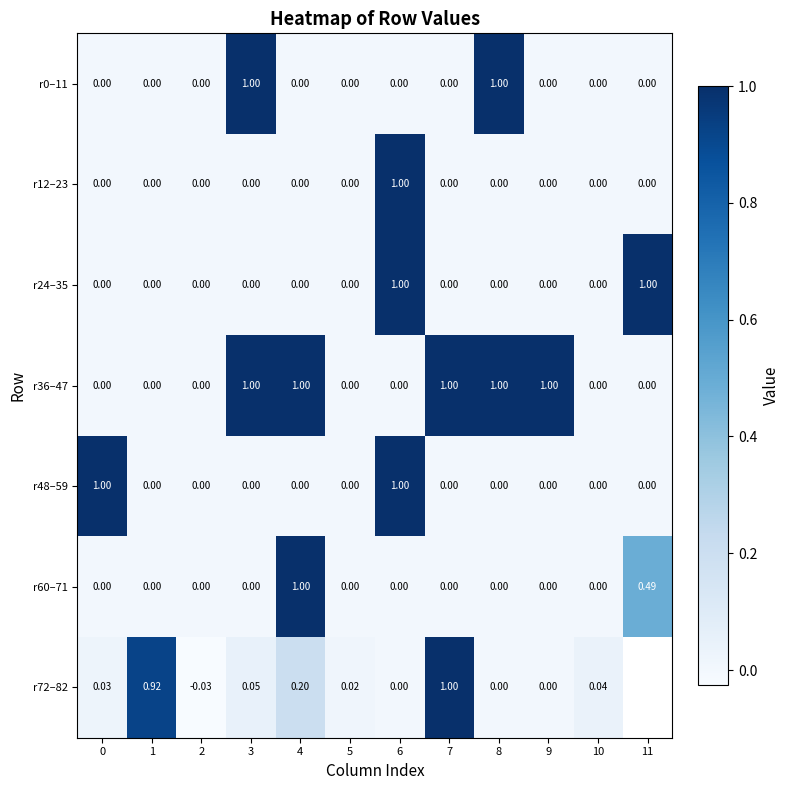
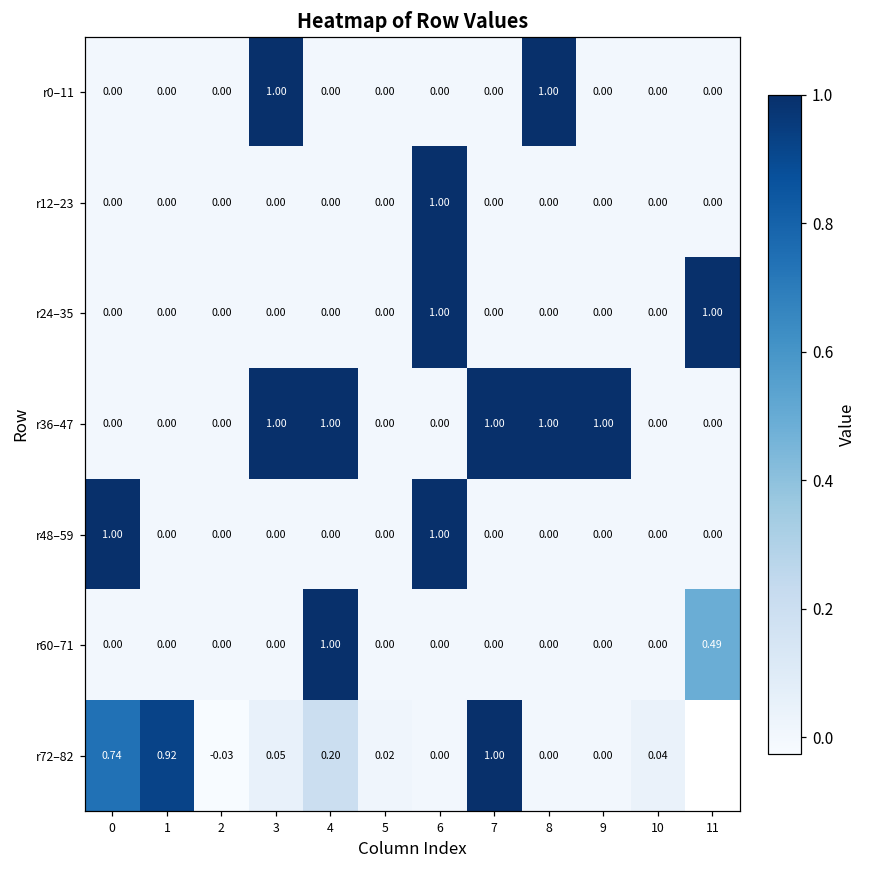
  {
    "r0–11": {
      "0": 0.00,
      "1": 0.00,
      "2": 0.00,
      "3": 1.00,
      "4": 0.00,
      "5": 0.00,
      "6": 0.00,
      "7": 0.00,
      "8": 1.00,
      "9": 0.00,
      "10": 0.00,
      "11": 0.00
    },
    "r12–23": {
      "0": 0.00,
      "1": 0.00,
      "2": 0.00,
      "3": 0.00,
      "4": 0.00,
      "5": 0.00,
      "6": 1.00,
      "7": 0.00,
      "8": 0.00,
      "9": 0.00,
      "10": 0.00,
      "11": 0.00
    },
    "r24–35": {
      "0": 0.00,
      "1": 0.00,
      "2": 0.00,
      "3": 0.00,
      "4": 0.00,
      "5": 0.00,
      "6": 1.00,
      "7": 0.00,
      "8": 0.00,
      "9": 0.00,
      "10": 0.00,
      "11": 1.00
    },
    "r36–47": {
      "0": 0.00,
      "1": 0.00,
      "2": 0.00,
      "3": 1.00,
      "4": 1.00,
      "5": 0.00,
      "6": 0.00,
      "7": 1.00,
      "8": 1.00,
      "9": 1.00,
      "10": 0.00,
      "11": 0.00
    },
    "r48–59": {
      "0": 1.00,
      "1": 0.00,
      "2": 0.00,
      "3": 0.00,
      "4": 0.00,
      "5": 0.00,
      "6": 1.00,
      "7": 0.00,
      "8": 0.00,
      "9": 0.00,
      "10": 0.00,
      "11": 0.00
    },
    "r60–71": {
      "0": 0.00,
      "1": 0.00,
      "2": 0.00,
      "3": 0.00,
      "4": 1.00,
      "5": 0.00,
      "6": 0.00,
      "7": 0.00,
      "8": 0.00,
      "9": 0.00,
      "10": 0.00,
      "11": 0.49
    },
    "r72–82": {
-     "0": 0.03,
+     "0": 0.74,
      "1": 0.92,
      "2": -0.03,
      "3": 0.05,
      "4": 0.20,
      "5": 0.02,
      "6": 0.00,
      "7": 1.00,
      "8": 0.00,
      "9": 0.00,
      "10": 0.04
    }
  }
